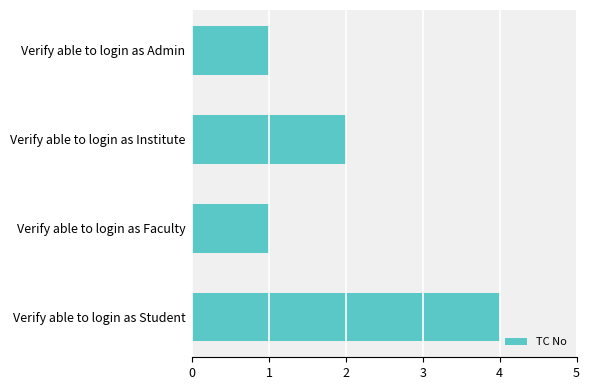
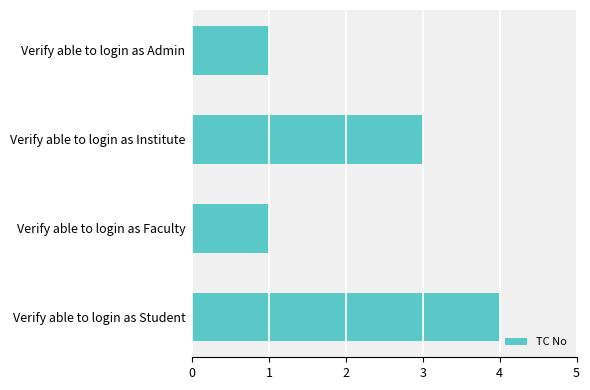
  {
    "Verify able to login as Admin": 1,
-   "Verify able to login as Institute": 2,
+   "Verify able to login as Institute": 3,
    "Verify able to login as Faculty": 1,
    "Verify able to login as Student": 4
  }
